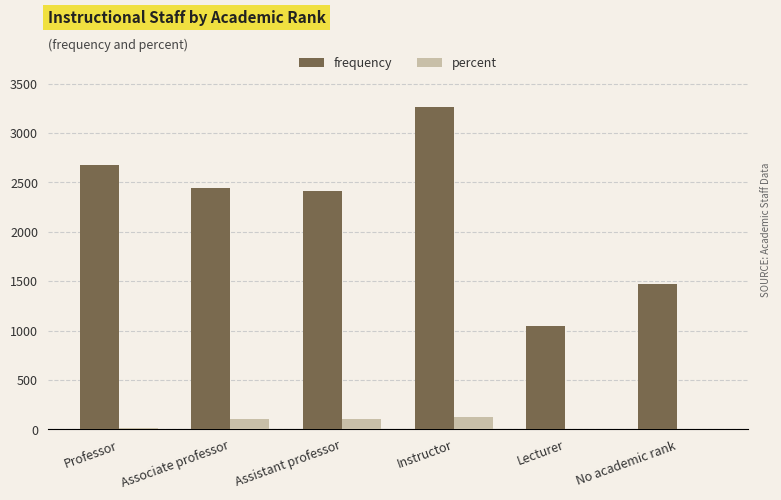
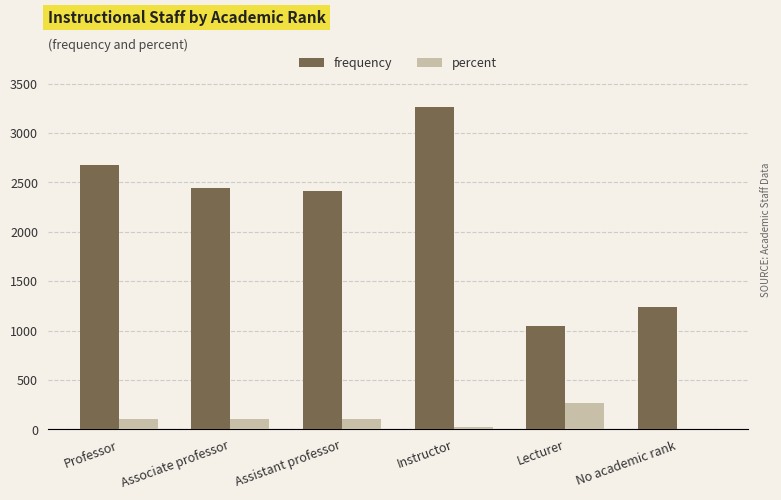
  {
    "frequency": {
      "Professor": 2700,
      "Associate professor": 2400,
      "Assistant professor": 2400,
      "Instructor": 3300,
      "Lecturer": 1000,
-     "No academic rank": 1500
+     "No academic rank": 1200
    },
    "percent": {
-     "Professor": 0,
+     "Professor": 100,
      "Associate professor": 100,
      "Assistant professor": 100,
-     "Instructor": 100,
-     "Lecturer": 0
+     "Instructor": 0,
+     "Lecturer": 300
    }
  }
